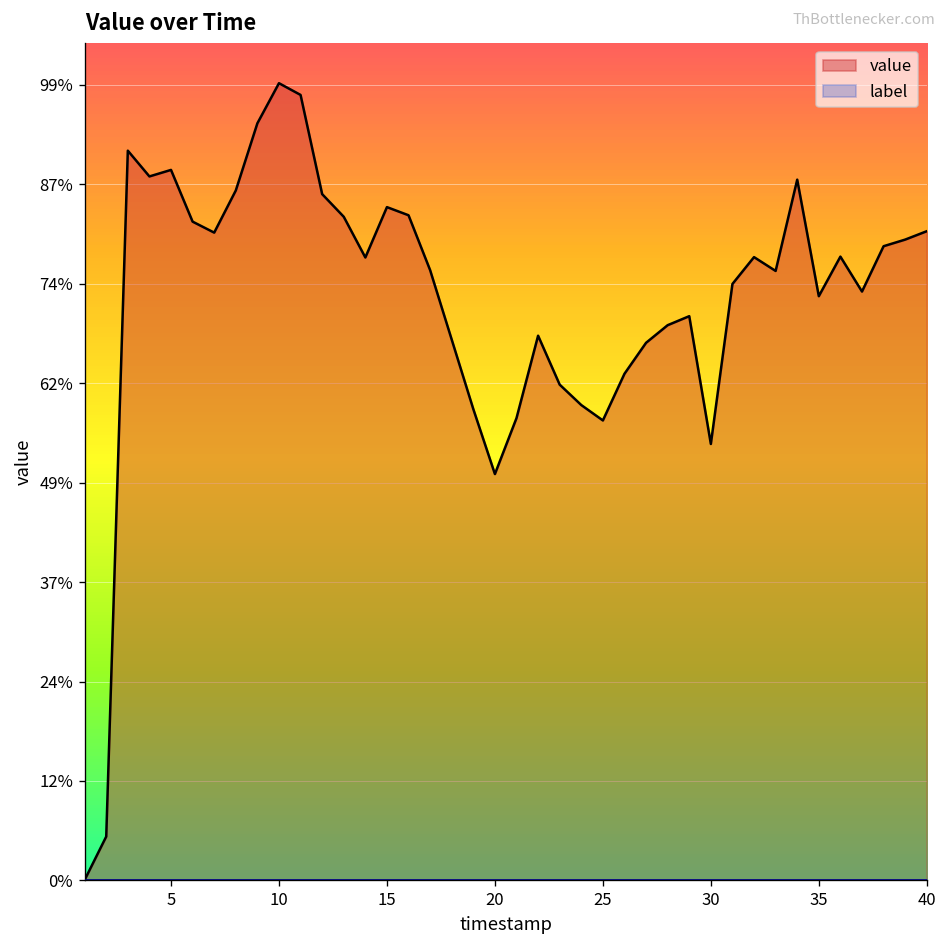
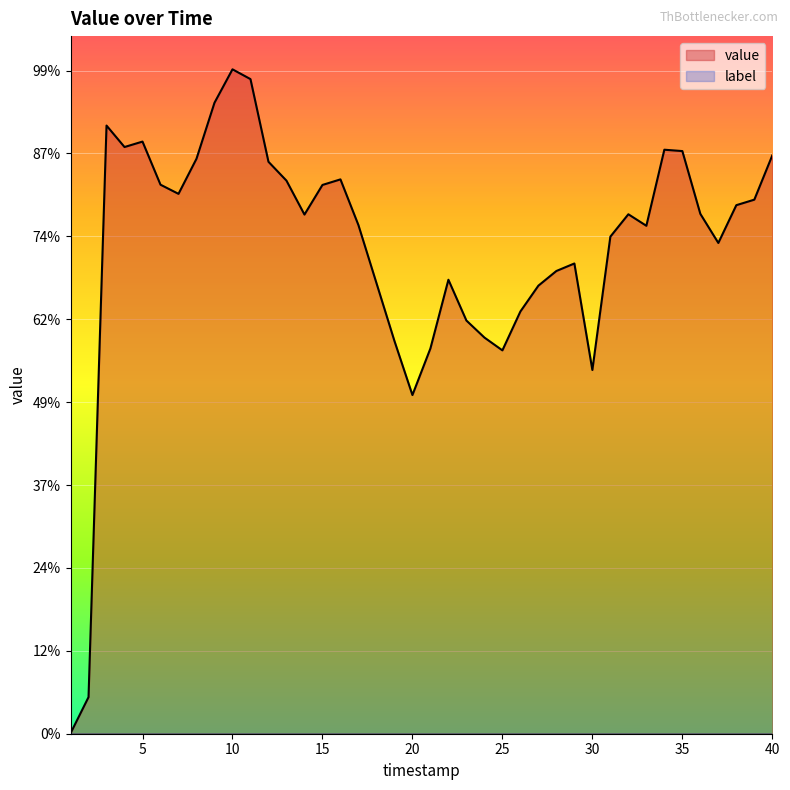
  {
    "value": {
      "5": "88%",
      "10": "99%",
-     "15": "84%",
+     "15": "82%",
      "20": "51%",
      "25": "57%",
      "30": "54%",
-     "35": "73%",
-     "40": "81%"
+     "35": "87%",
+     "40": "86%"
    },
    "label": {
      "5": "0%",
      "10": "0%",
      "15": "0%",
      "20": "0%",
      "25": "0%",
      "30": "0%",
      "35": "0%",
      "40": "0%"
    }
  }
